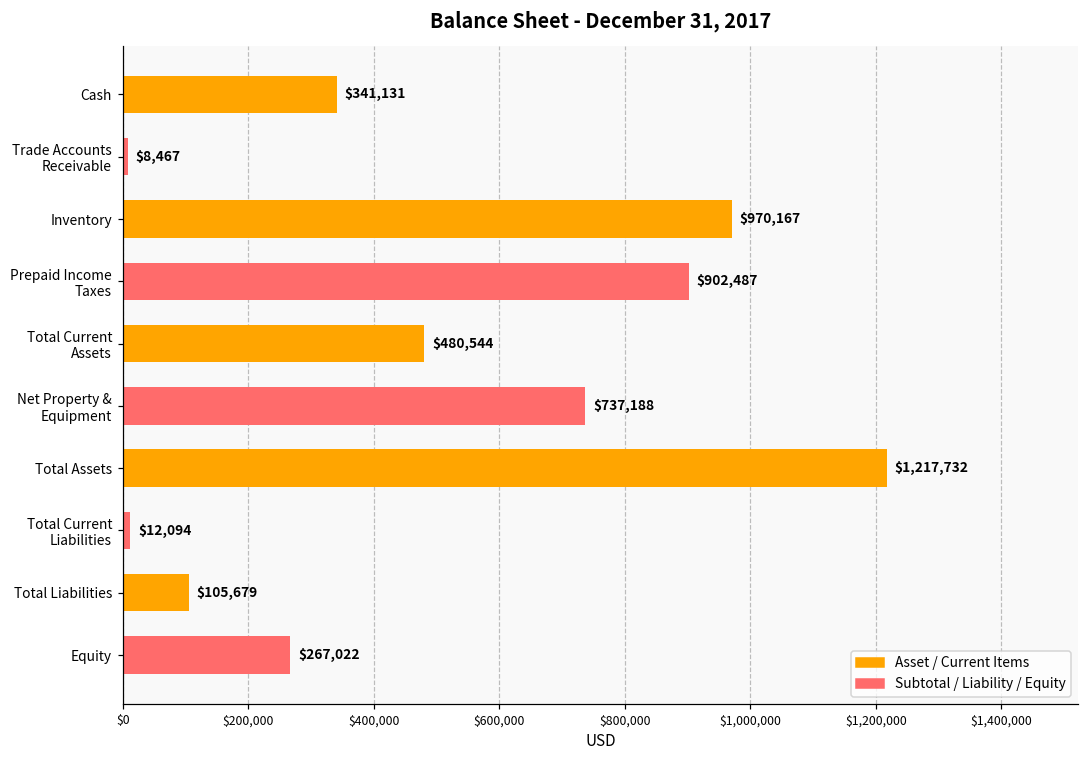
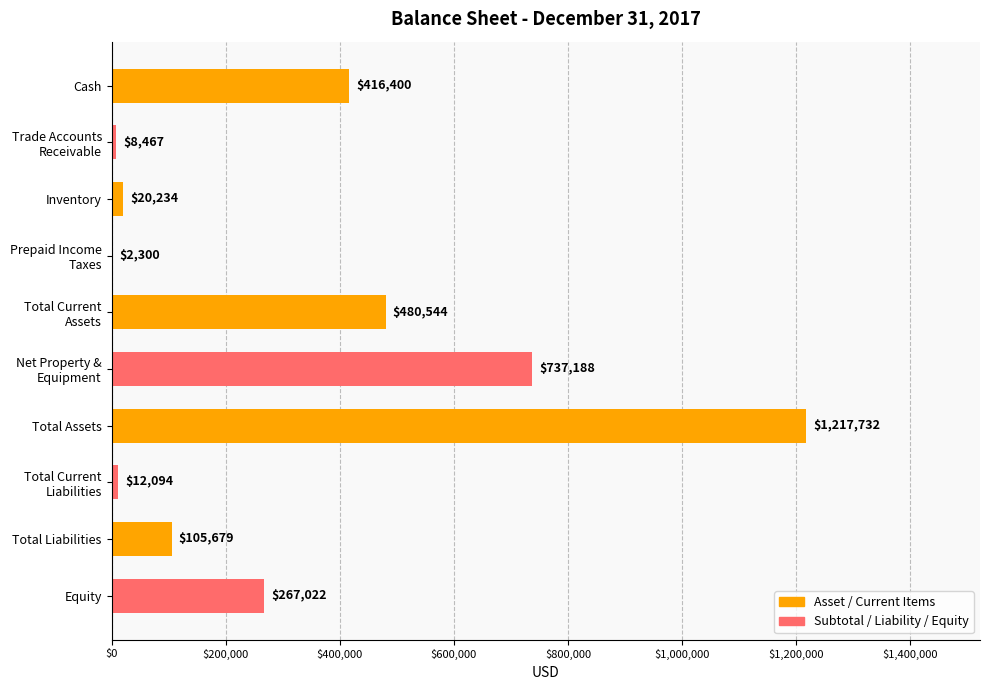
  {
-   "Cash": "$341,131",
+   "Cash": "$416,400",
    "Trade Accounts Receivable": "$8,467",
-   "Inventory": "$970,167",
-   "Prepaid Income Taxes": "$902,487",
+   "Inventory": "$20,234",
+   "Prepaid Income Taxes": "$2,300",
    "Total Current Assets": "$480,544",
    "Net Property & Equipment": "$737,188",
    "Total Assets": "$1,217,732",
    "Total Current Liabilities": "$12,094",
    "Total Liabilities": "$105,679",
    "Equity": "$267,022"
  }
